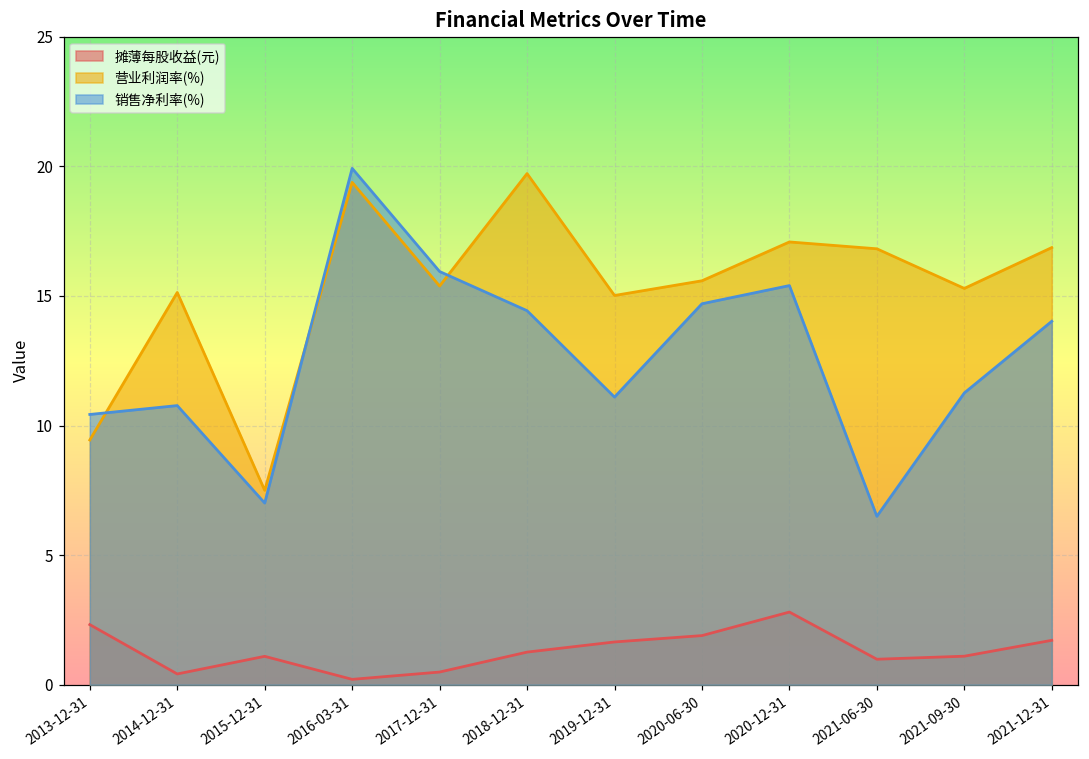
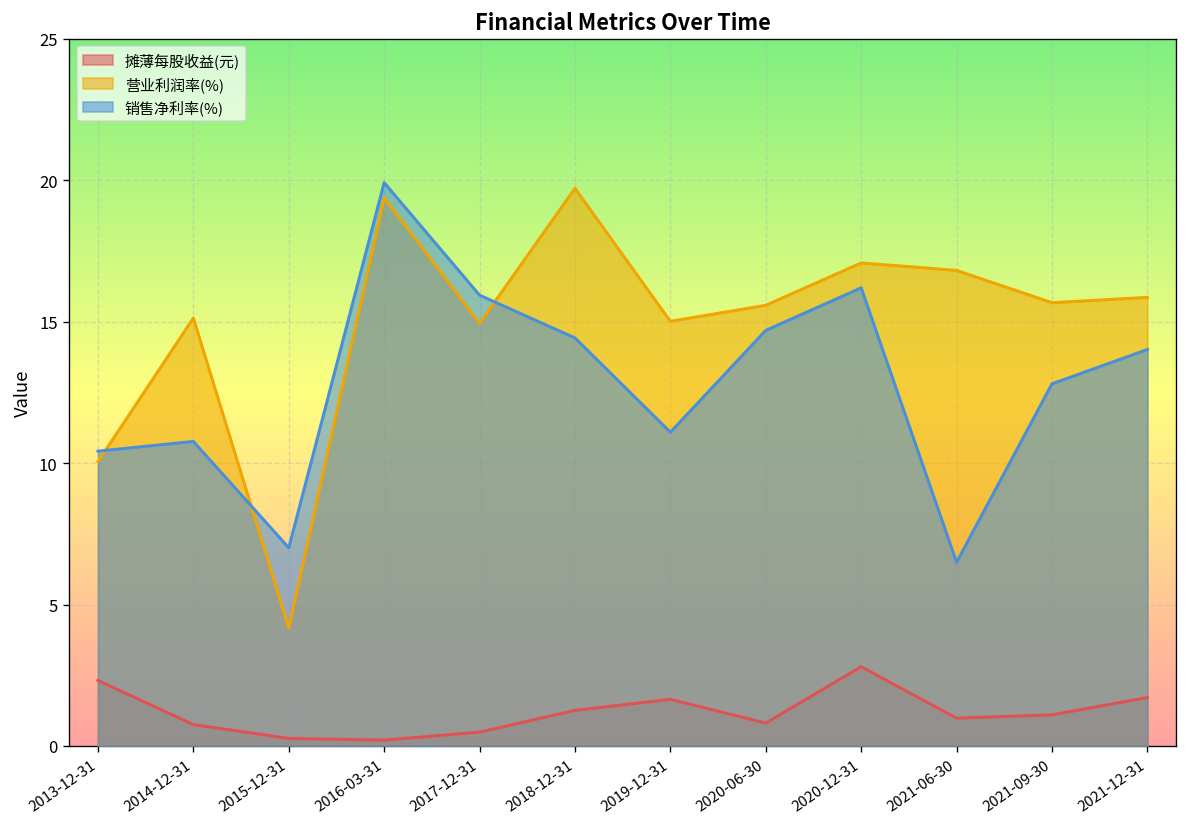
  {
    "摊薄每股收益(元)": {
      "2013-12-31": 2.3,
-     "2014-12-31": 0.4,
-     "2015-12-31": 1.1,
+     "2014-12-31": 0.8,
+     "2015-12-31": 0.3,
      "2016-03-31": 0.2,
      "2017-12-31": 0.5,
      "2018-12-31": 1.3,
      "2019-12-31": 1.7,
-     "2020-06-30": 1.9,
+     "2020-06-30": 0.8,
      "2020-12-31": 2.8,
      "2021-06-30": 1.0,
      "2021-09-30": 1.1,
      "2021-12-31": 1.7
    },
    "营业利润率(%)": {
-     "2013-12-31": 9.4,
+     "2013-12-31": 10.1,
      "2014-12-31": 15.1,
-     "2015-12-31": 7.5,
+     "2015-12-31": 4.2,
      "2016-03-31": 19.4,
-     "2017-12-31": 15.4,
+     "2017-12-31": 14.9,
      "2018-12-31": 19.7,
      "2019-12-31": 15.0,
      "2020-06-30": 15.6,
      "2020-12-31": 17.1,
      "2021-06-30": 16.8,
-     "2021-09-30": 15.3,
-     "2021-12-31": 16.9
+     "2021-09-30": 15.7,
+     "2021-12-31": 15.9
    },
    "销售净利率(%)": {
      "2013-12-31": 10.4,
      "2014-12-31": 10.8,
      "2015-12-31": 7.0,
      "2016-03-31": 19.9,
      "2017-12-31": 15.9,
      "2018-12-31": 14.4,
      "2019-12-31": 11.1,
      "2020-06-30": 14.7,
-     "2020-12-31": 15.4,
+     "2020-12-31": 16.2,
      "2021-06-30": 6.5,
-     "2021-09-30": 11.3,
+     "2021-09-30": 12.8,
      "2021-12-31": 14.0
    }
  }
